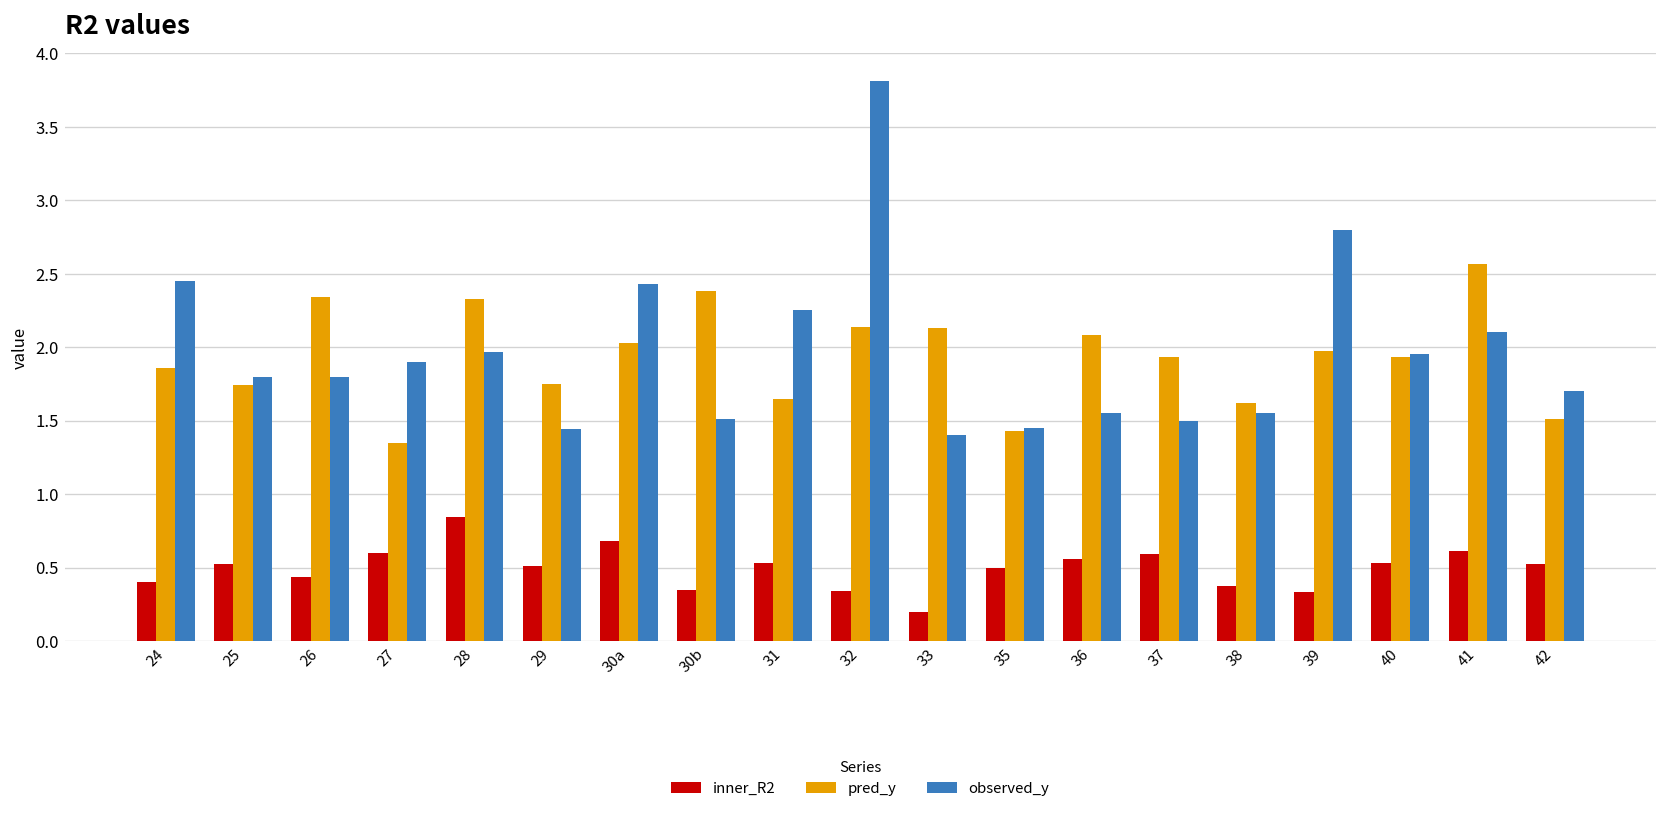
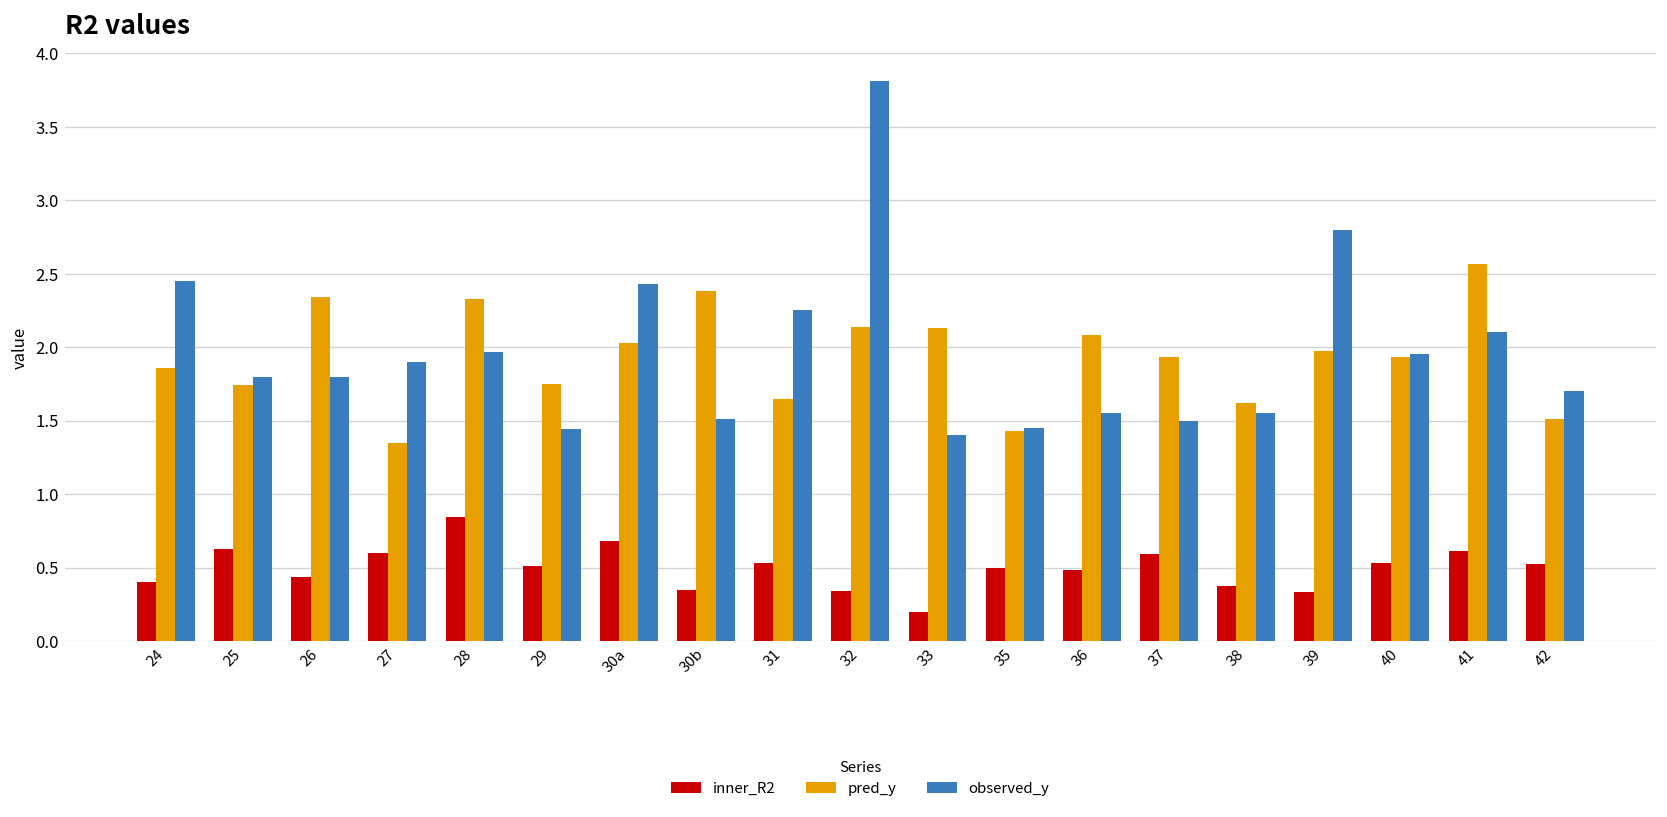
  {
    "inner_R2": {
      "24": 0.40,
-     "25": 0.53,
+     "25": 0.62,
      "26": 0.43,
      "27": 0.60,
      "28": 0.85,
      "29": 0.51,
      "30a": 0.68,
      "30b": 0.35,
      "31": 0.53,
      "32": 0.34,
      "33": 0.20,
      "35": 0.50,
-     "36": 0.56,
+     "36": 0.48,
      "37": 0.59,
      "38": 0.37,
      "39": 0.34,
      "40": 0.53,
      "41": 0.62,
      "42": 0.52
    },
    "pred_y": {
      "24": 1.86,
      "25": 1.74,
      "26": 2.34,
      "27": 1.35,
      "28": 2.33,
      "29": 1.75,
      "30a": 2.03,
      "30b": 2.38,
      "31": 1.65,
      "32": 2.14,
      "33": 2.13,
      "35": 1.43,
      "36": 2.08,
      "37": 1.93,
      "38": 1.62,
      "39": 1.98,
      "40": 1.93,
      "41": 2.57,
      "42": 1.51
    },
    "observed_y": {
      "24": 2.45,
      "25": 1.80,
      "26": 1.80,
      "27": 1.90,
      "28": 1.97,
      "29": 1.44,
      "30a": 2.43,
      "30b": 1.51,
      "31": 2.25,
      "32": 3.81,
      "33": 1.40,
      "35": 1.45,
      "36": 1.55,
      "37": 1.50,
      "38": 1.55,
      "39": 2.80,
      "40": 1.95,
      "41": 2.10,
      "42": 1.70
    }
  }
